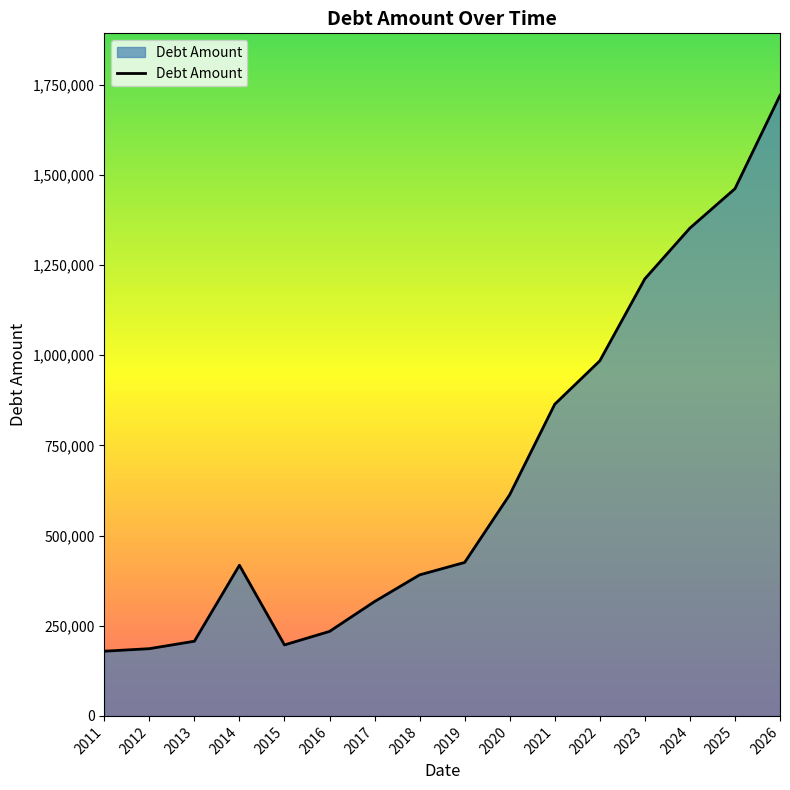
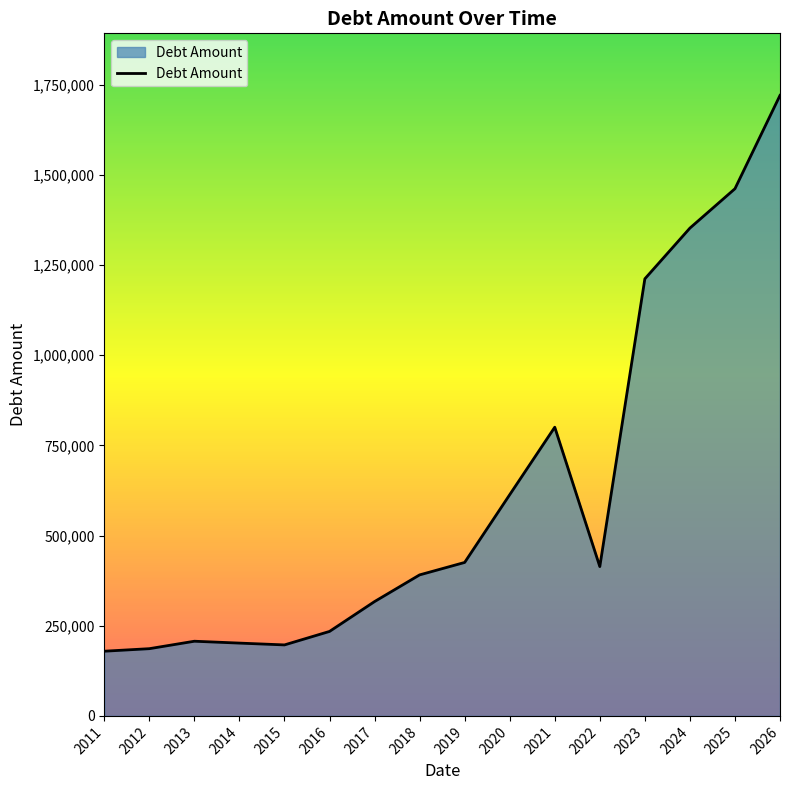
  {
    "2011": "180,000",
    "2012": "190,000",
    "2013": "210,000",
-   "2014": "420,000",
+   "2014": "200,000",
    "2015": "200,000",
    "2016": "230,000",
    "2017": "320,000",
    "2018": "390,000",
    "2019": "430,000",
    "2020": "610,000",
-   "2021": "860,000",
-   "2022": "980,000",
+   "2021": "800,000",
+   "2022": "410,000",
    "2023": "1,210,000",
    "2024": "1,350,000",
    "2025": "1,460,000",
    "2026": "1,720,000"
  }
